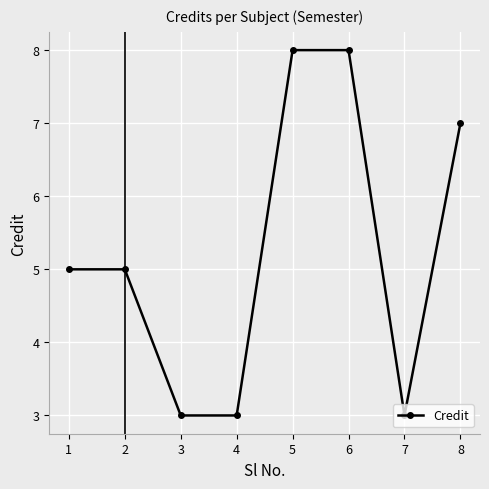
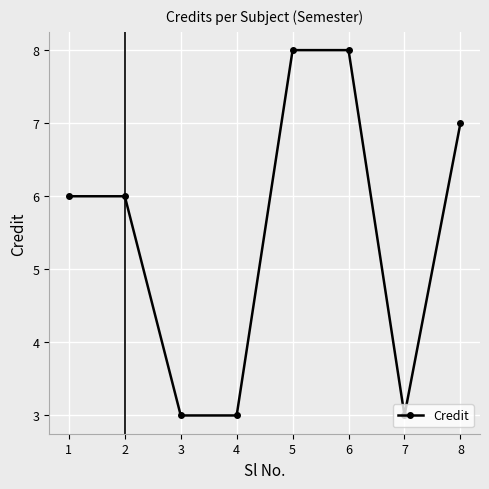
  {
-   "1": 5,
-   "2": 5,
+   "1": 6,
+   "2": 6,
    "3": 3,
    "4": 3,
    "5": 8,
    "6": 8,
    "8": 7
  }
